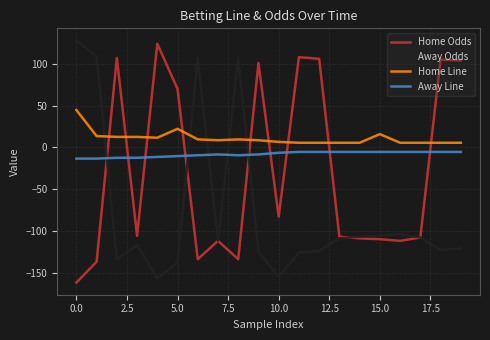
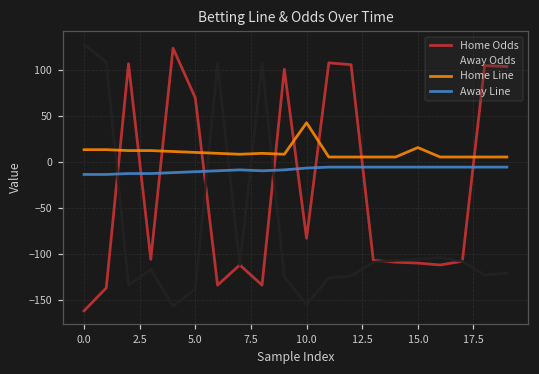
  {
    "Home Odds": {
      "0.0": -160,
      "5.0": 70,
      "10.0": -80,
      "15.0": -110
    },
    "Away Odds": {
      "0.0": 130,
      "5.0": -140,
      "10.0": -160,
      "15.0": -110
    },
    "Home Line": {
-     "0.0": 40,
-     "5.0": 20,
-     "10.0": 10,
+     "0.0": 10,
+     "5.0": 10,
+     "10.0": 40,
      "15.0": 20
    },
    "Away Line": {
      "0.0": -10,
      "5.0": -10,
      "10.0": -10,
      "15.0": -10
    }
  }
